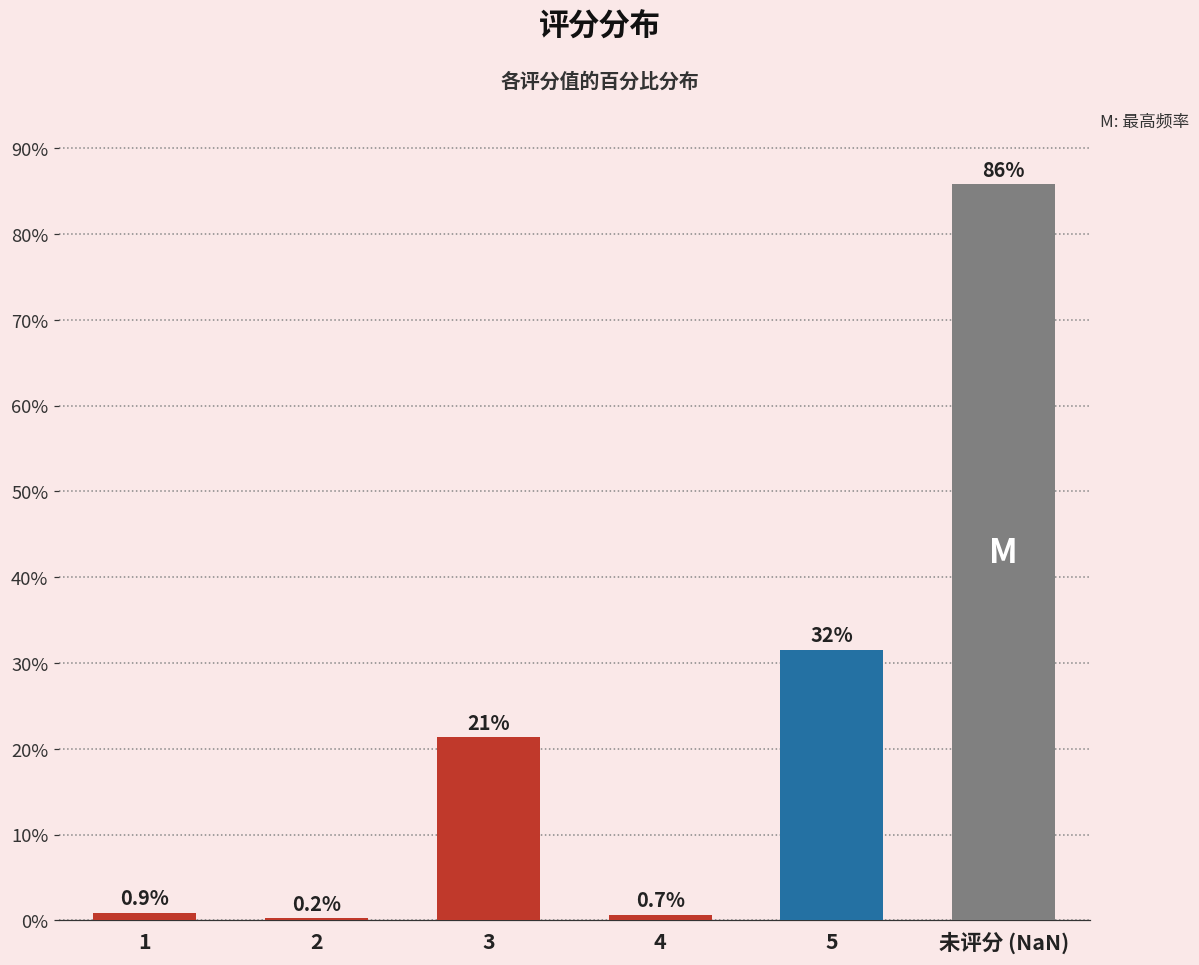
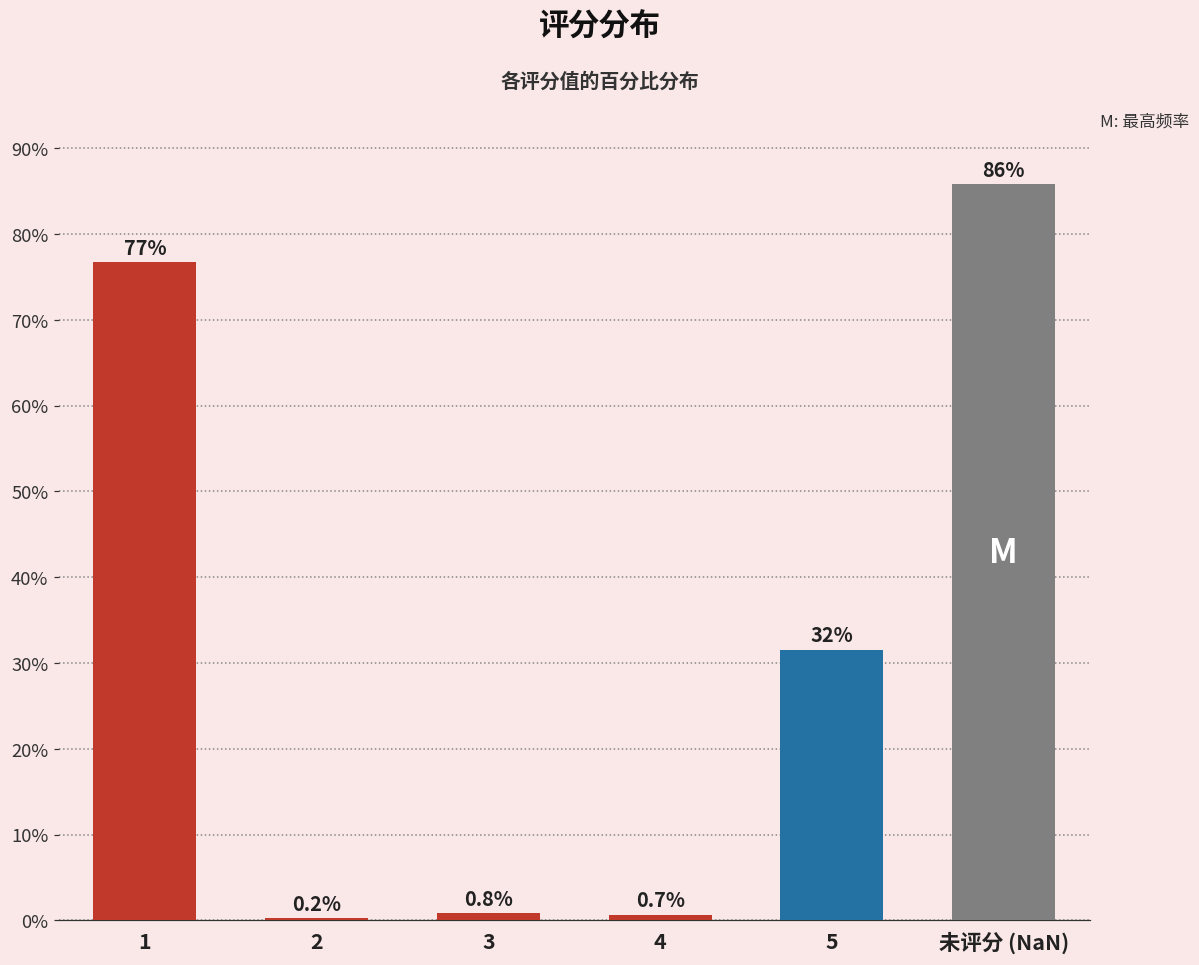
  {
-   "1": "0.9%",
+   "1": "77%",
    "2": "0.2%",
-   "3": "21%",
+   "3": "0.8%",
    "4": "0.7%",
    "5": "32%",
    "未评分 (NaN)": "86%"
  }
